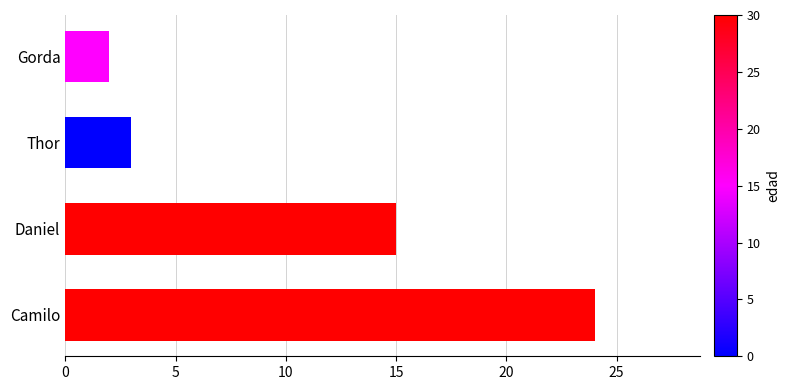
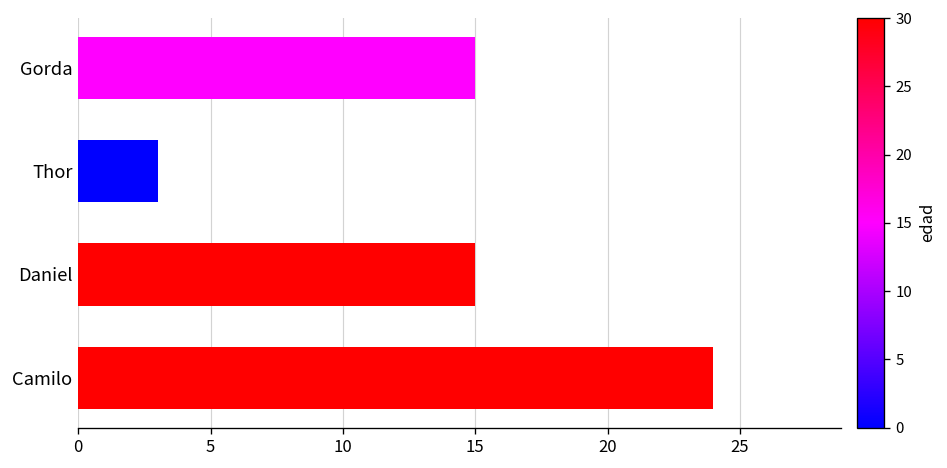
  {
-   "Gorda": 2,
+   "Gorda": 15,
    "Thor": 3,
    "Daniel": 15,
    "Camilo": 24
  }
